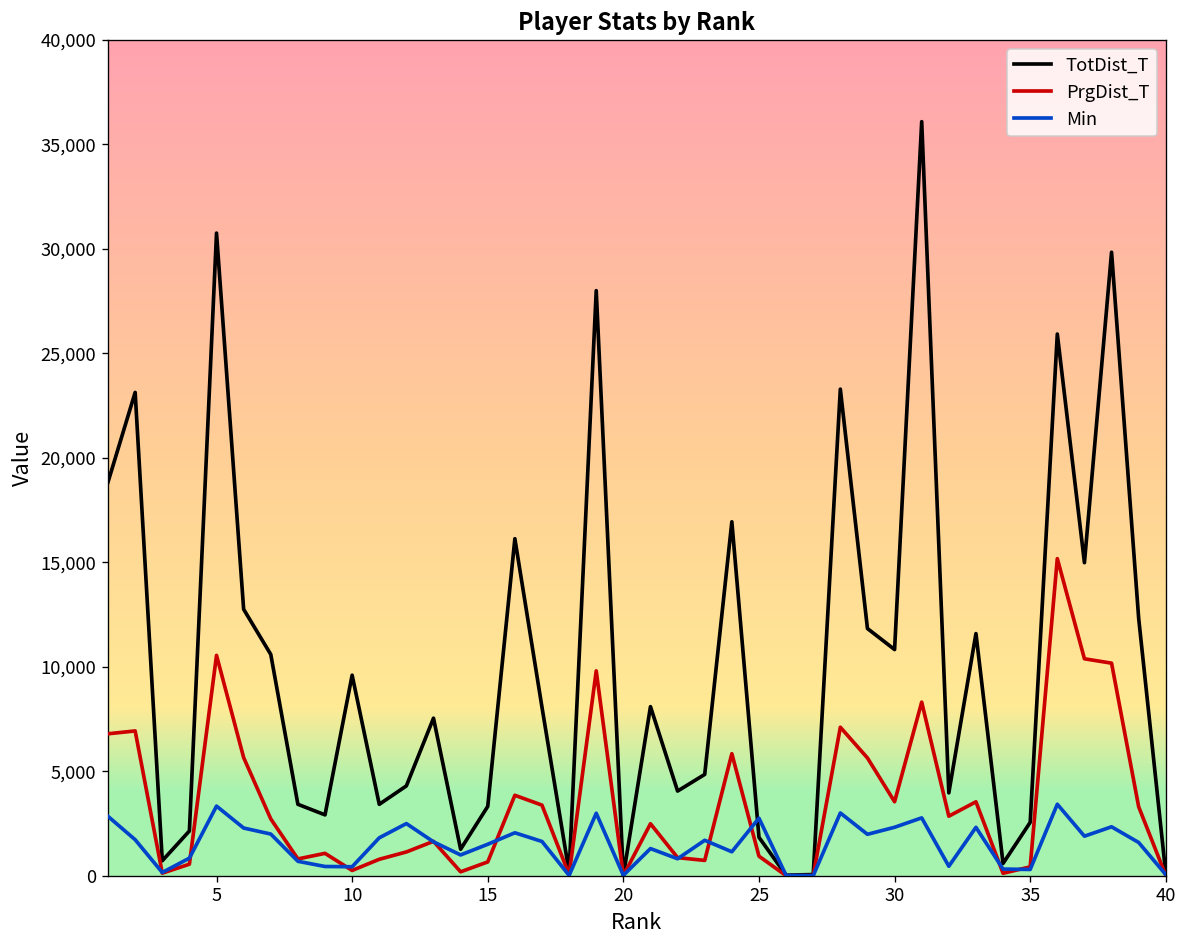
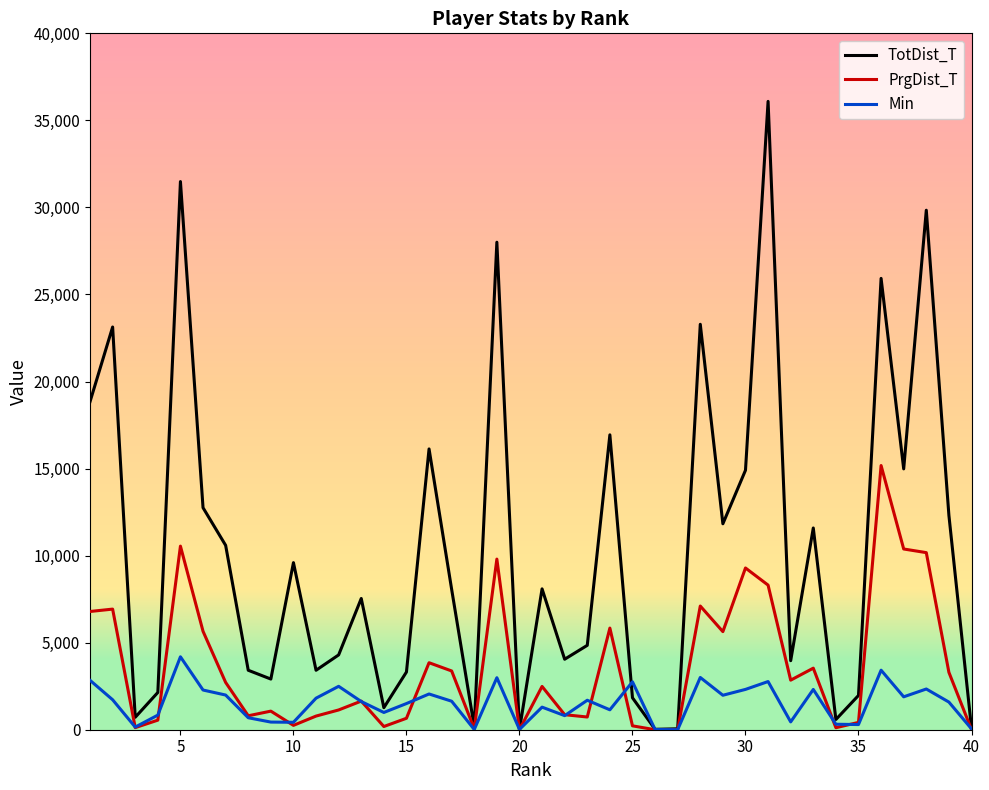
  {
    "TotDist_T": {
-     "5": "30,800",
+     "5": "31,500",
      "10": "9,600",
      "15": "3,300",
      "25": "1,800",
-     "30": "10,800",
-     "35": "2,600"
+     "30": "14,900",
+     "35": "2,000"
    },
    "PrgDist_T": {
      "5": "10,500",
      "10": "300",
      "15": "700",
-     "25": "900",
-     "30": "3,500"
+     "25": "200",
+     "30": "9,300"
    },
    "Min": {
-     "5": "3,300",
+     "5": "4,200",
      "10": "400",
      "15": "1,500",
      "25": "2,800",
      "30": "2,300"
    }
  }
